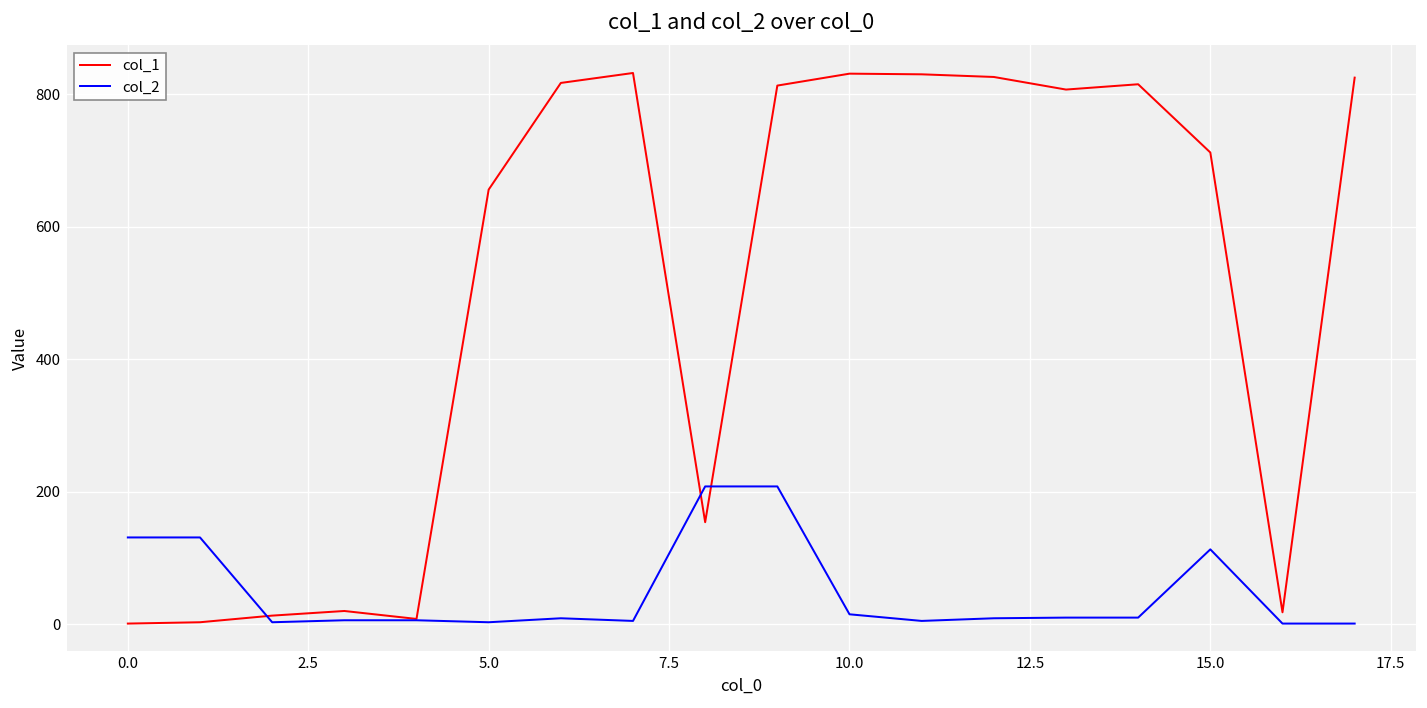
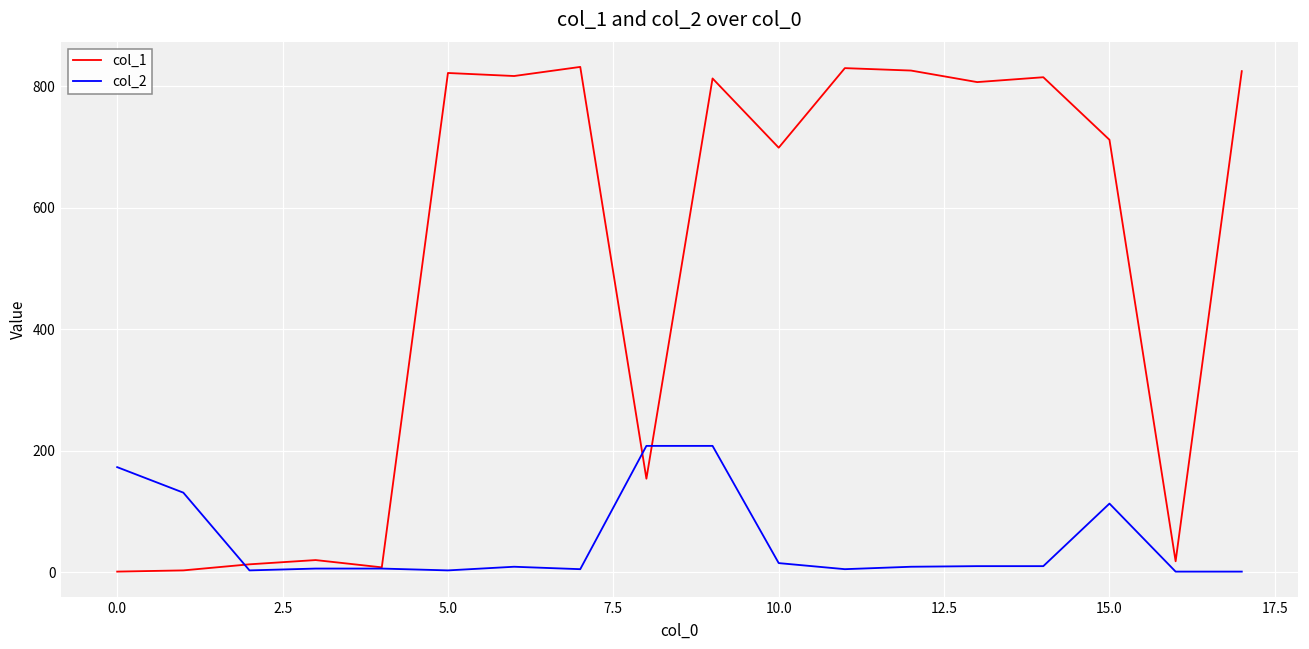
  {
    "col_1": {
      "0.0": 0,
-     "5.0": 660,
-     "10.0": 830,
+     "5.0": 820,
+     "10.0": 700,
      "15.0": 710
    },
    "col_2": {
-     "0.0": 130,
+     "0.0": 170,
      "5.0": 0,
      "10.0": 20,
      "15.0": 110
    }
  }
